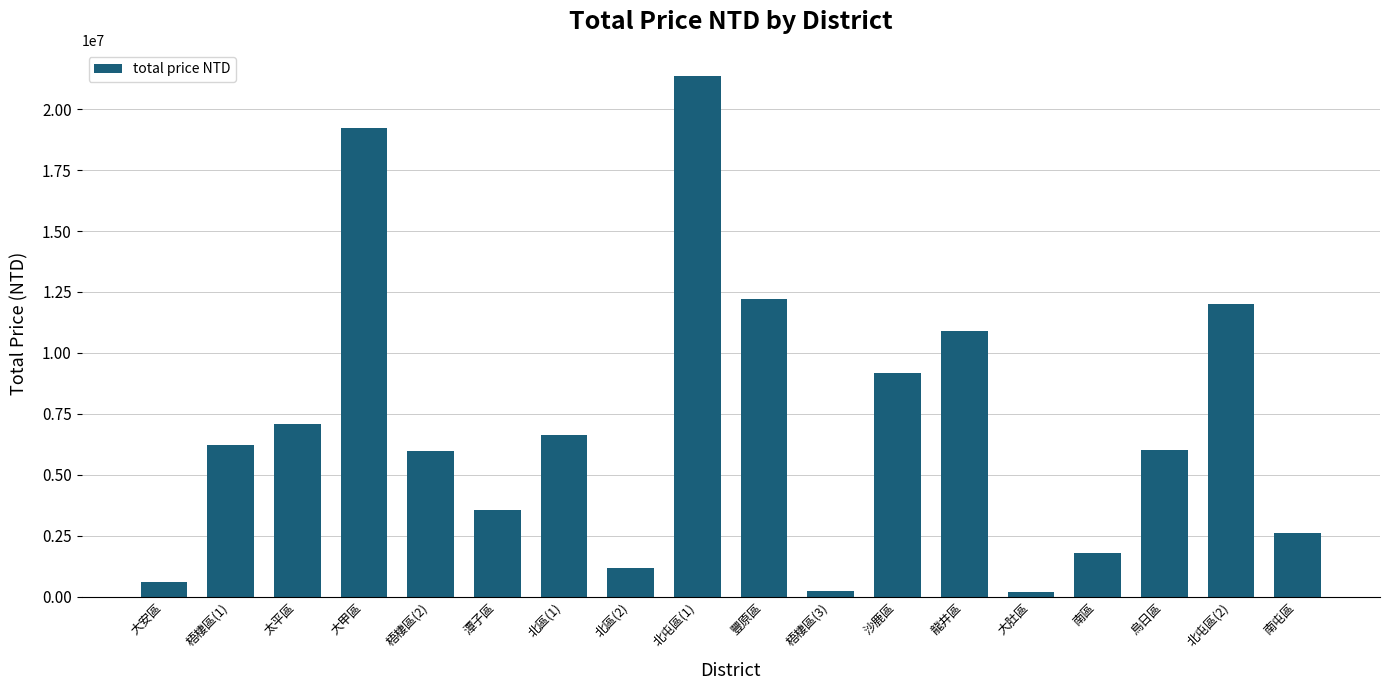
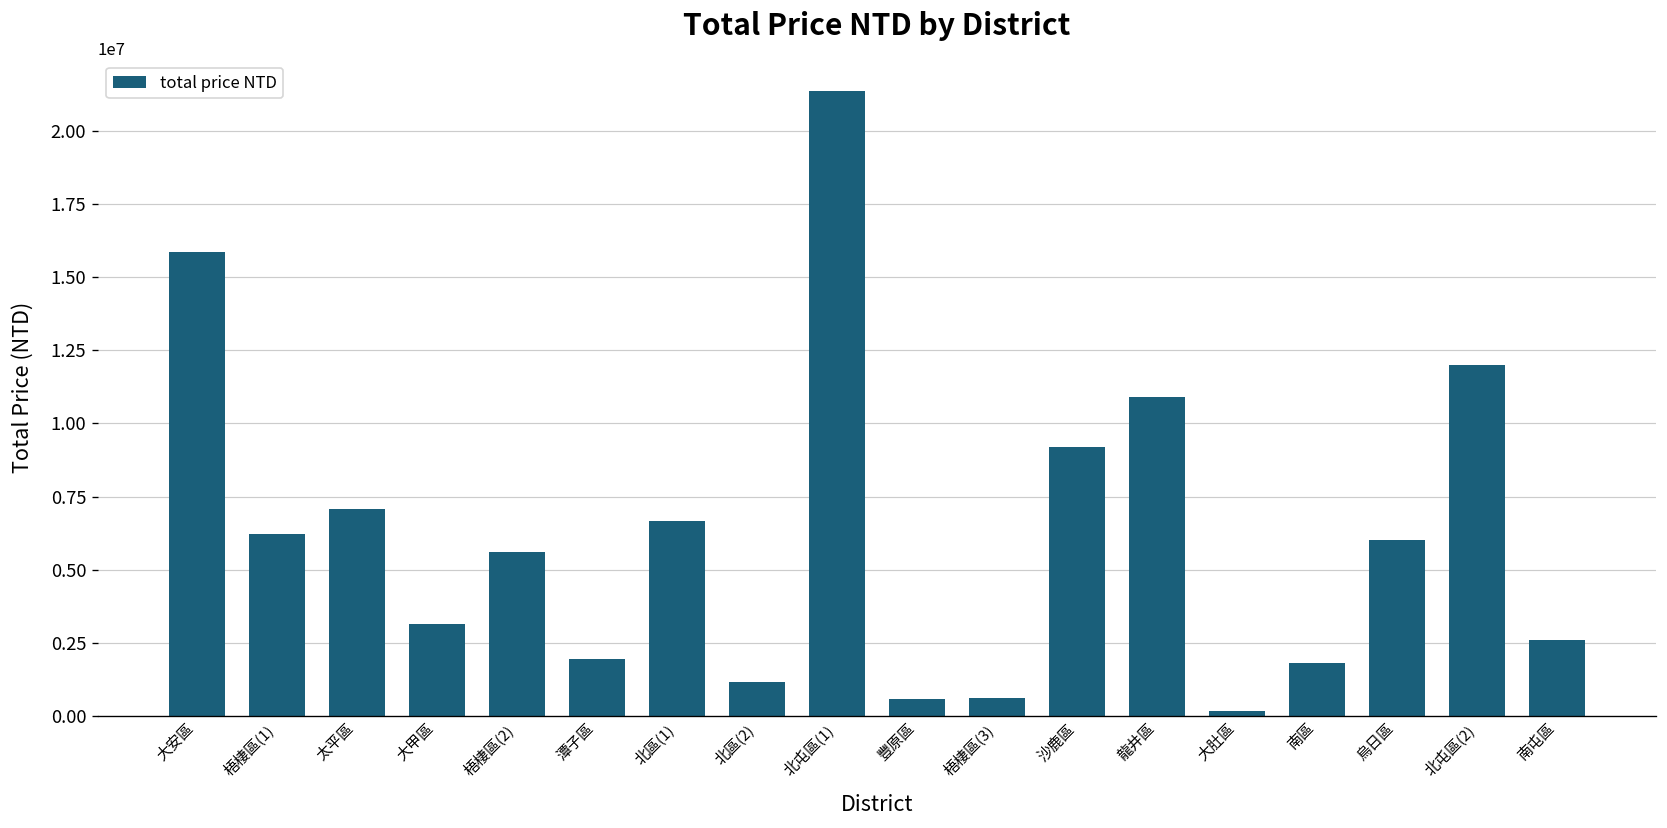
  {
-   "大安區": 600000,
+   "大安區": 15900000,
    "梧棲區(1)": 6200000,
    "太平區": 7100000,
-   "大甲區": 19200000,
-   "梧棲區(2)": 6000000,
-   "潭子區": 3600000,
+   "大甲區": 3100000,
+   "梧棲區(2)": 5600000,
+   "潭子區": 1900000,
    "北區(1)": 6700000,
    "北區(2)": 1200000,
    "北屯區(1)": 21400000,
-   "豐原區": 12200000,
-   "梧棲區(3)": 200000,
+   "豐原區": 600000,
+   "梧棲區(3)": 600000,
    "沙鹿區": 9200000,
    "龍井區": 10900000,
    "大肚區": 200000,
    "南區": 1800000,
    "烏日區": 6000000,
    "北屯區(2)": 12000000,
    "南屯區": 2600000
  }
